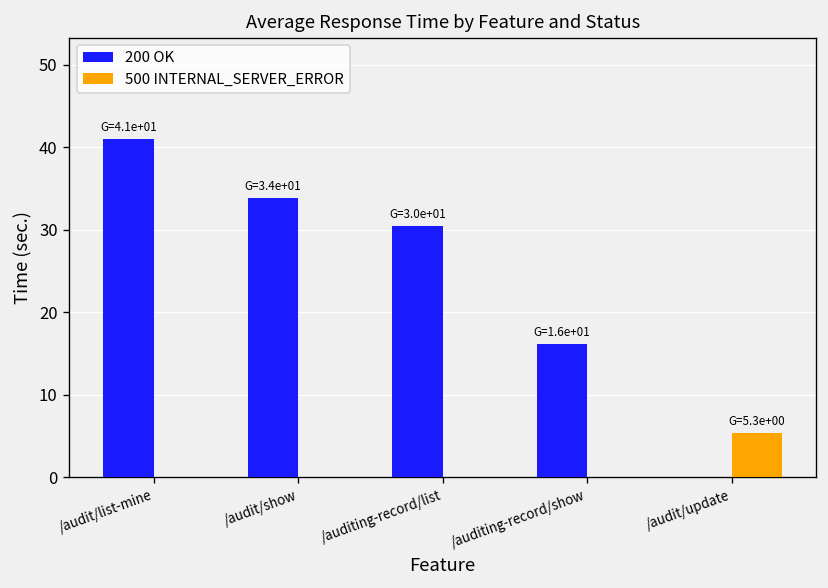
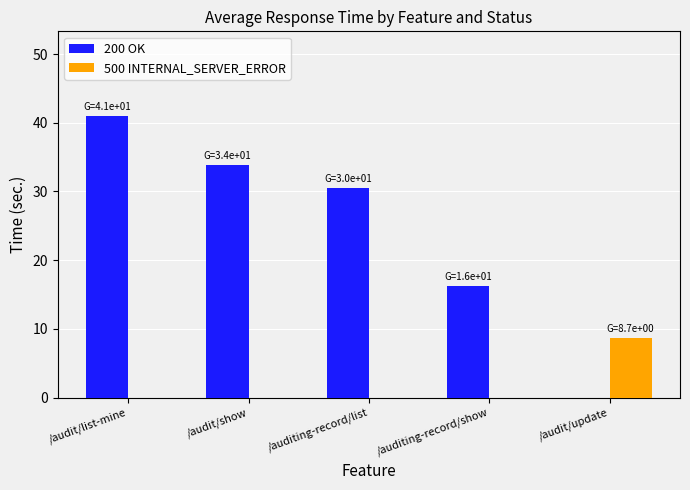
  {
    "200 OK": {
      "/audit/list-mine": "4.1e+01",
      "/audit/show": "3.4e+01",
      "/auditing-record/list": "3.0e+01",
      "/auditing-record/show": "1.6e+01"
    },
    "500 INTERNAL_SERVER_ERROR": {
-     "/audit/update": "5.3e+00"
+     "/audit/update": "8.7e+00"
    }
  }
